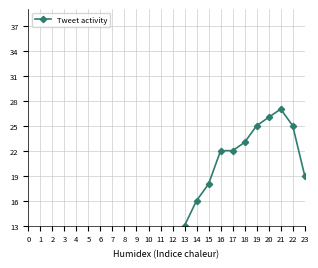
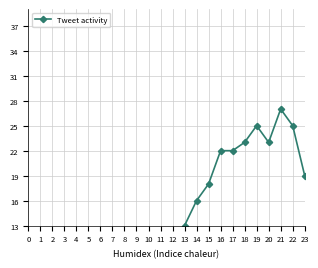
  {
    "13": 13,
    "14": 16,
    "15": 18,
    "16": 22,
    "17": 22,
    "18": 23,
    "19": 25,
-   "20": 26,
+   "20": 23,
    "21": 27,
    "22": 25,
    "23": 19
  }
